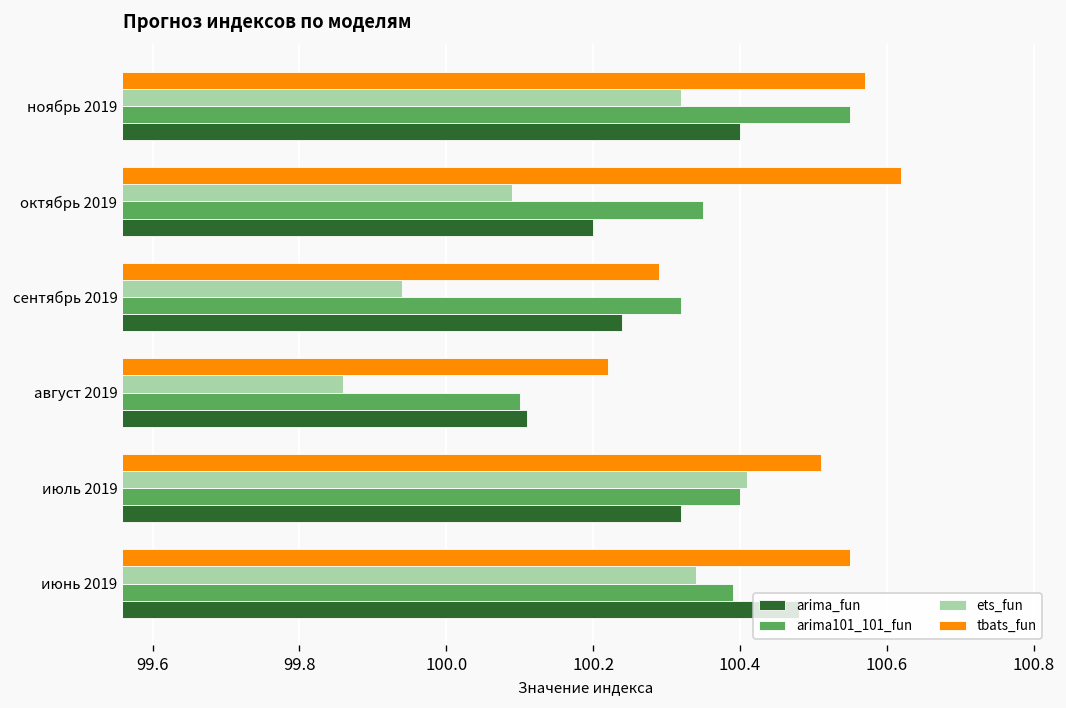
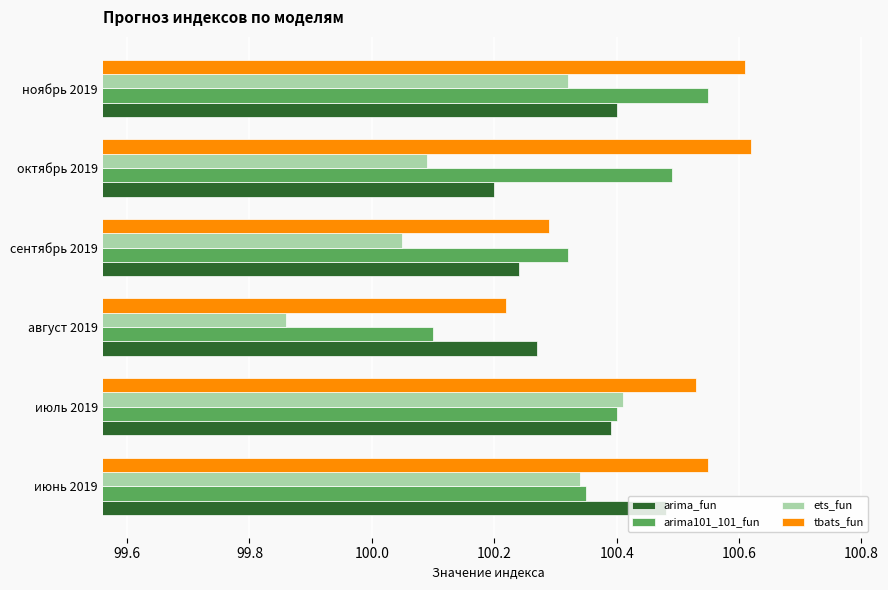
  {
    "arima_fun": {
      "ноябрь 2019": 100.40,
      "октябрь 2019": 100.20,
      "сентябрь 2019": 100.24,
-     "август 2019": 100.11,
-     "июль 2019": 100.32
+     "август 2019": 100.27,
+     "июль 2019": 100.39
    },
    "arima101_101_fun": {
      "ноябрь 2019": 100.55,
-     "октябрь 2019": 100.35,
+     "октябрь 2019": 100.49,
      "сентябрь 2019": 100.32,
      "август 2019": 100.10,
      "июль 2019": 100.40,
-     "июнь 2019": 100.39
+     "июнь 2019": 100.35
    },
    "ets_fun": {
      "ноябрь 2019": 100.32,
      "октябрь 2019": 100.09,
-     "сентябрь 2019": 99.94,
+     "сентябрь 2019": 100.05,
      "август 2019": 99.86,
      "июль 2019": 100.41,
      "июнь 2019": 100.34
    },
    "tbats_fun": {
-     "ноябрь 2019": 100.57,
+     "ноябрь 2019": 100.61,
      "октябрь 2019": 100.62,
      "сентябрь 2019": 100.29,
      "август 2019": 100.22,
-     "июль 2019": 100.51,
+     "июль 2019": 100.53,
      "июнь 2019": 100.55
    }
  }
